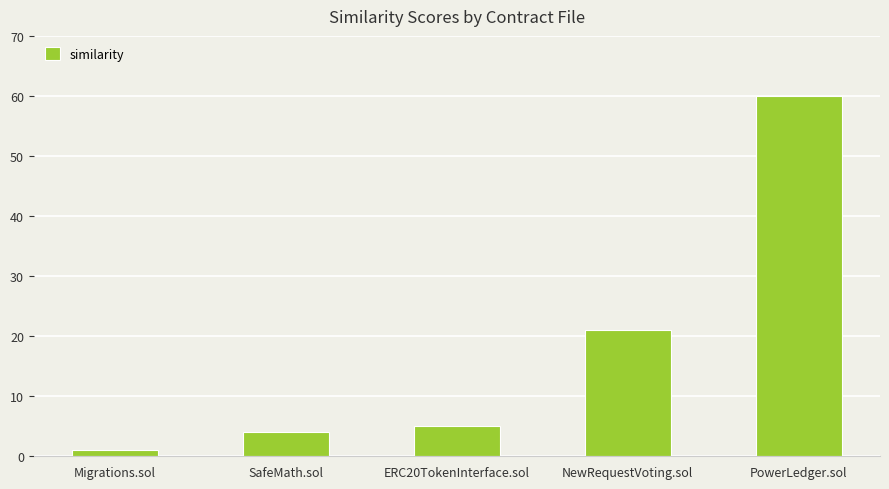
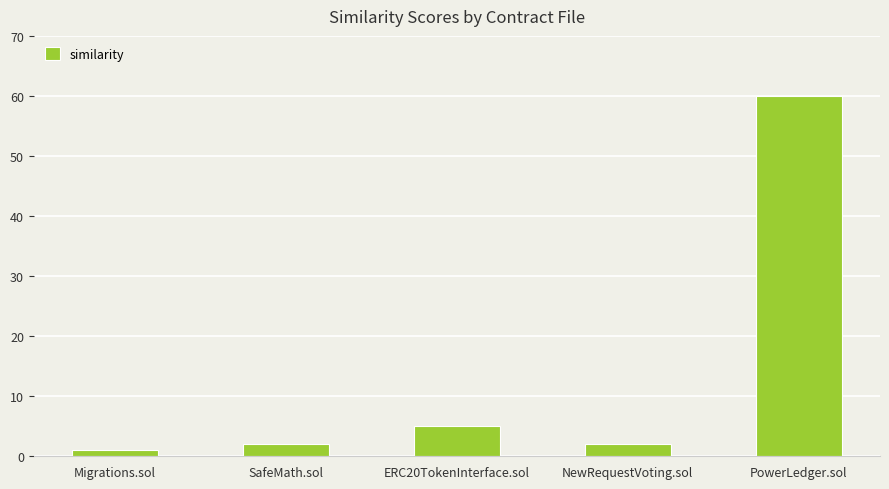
  {
    "Migrations.sol": 1,
-   "SafeMath.sol": 4,
+   "SafeMath.sol": 2,
    "ERC20TokenInterface.sol": 5,
-   "NewRequestVoting.sol": 21,
+   "NewRequestVoting.sol": 2,
    "PowerLedger.sol": 60
  }
